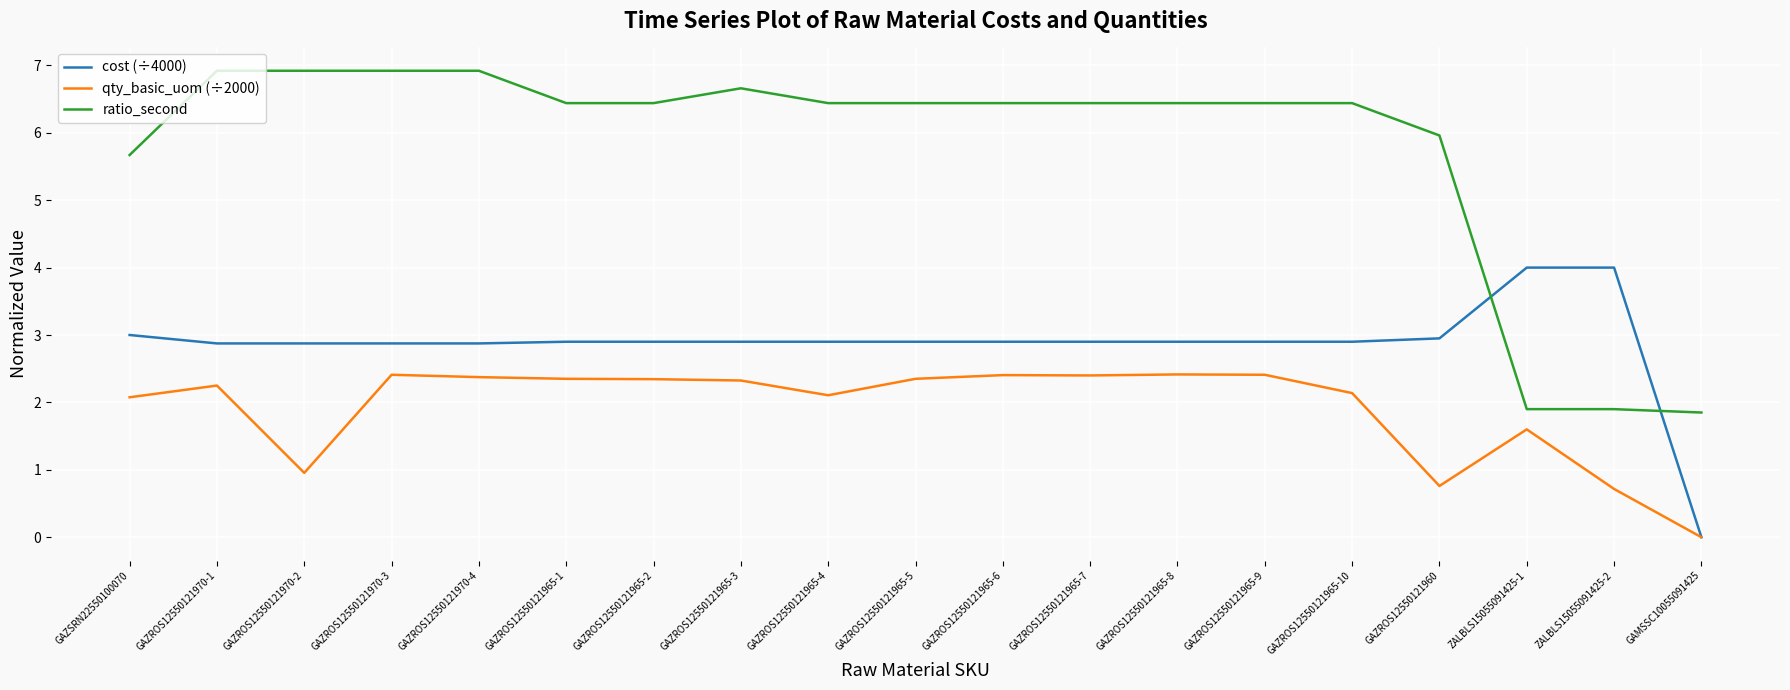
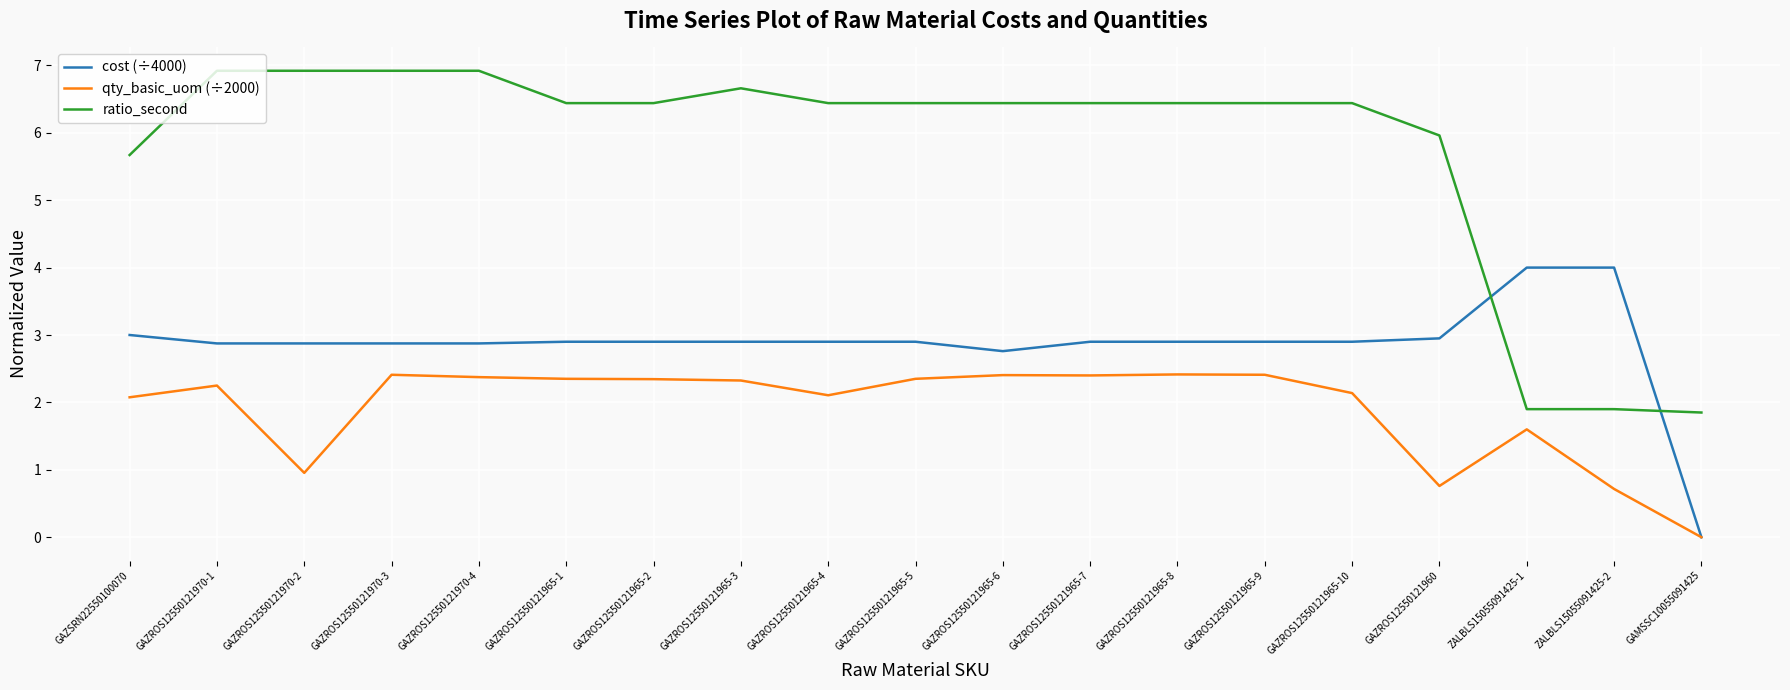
  {
    "cost (÷4000)": {
      "GAZSRN22550100070": 3.0,
      "GAZROS12550121970-1": 2.9,
      "GAZROS12550121970-2": 2.9,
      "GAZROS12550121970-3": 2.9,
      "GAZROS12550121970-4": 2.9,
      "GAZROS12550121965-1": 2.9,
      "GAZROS12550121965-2": 2.9,
      "GAZROS12550121965-3": 2.9,
      "GAZROS12550121965-4": 2.9,
      "GAZROS12550121965-5": 2.9,
-     "GAZROS12550121965-6": 2.9,
+     "GAZROS12550121965-6": 2.8,
      "GAZROS12550121965-7": 2.9,
      "GAZROS12550121965-8": 2.9,
      "GAZROS12550121965-9": 2.9,
      "GAZROS12550121965-10": 2.9,
      "GAZROS12550121960": 3.0,
      "ZALBLS15055091425-1": 4.0,
      "ZALBLS15055091425-2": 4.0
    },
    "qty_basic_uom (÷2000)": {
      "GAZSRN22550100070": 2.1,
      "GAZROS12550121970-1": 2.3,
      "GAZROS12550121970-2": 1.0,
      "GAZROS12550121970-3": 2.4,
      "GAZROS12550121970-4": 2.4,
      "GAZROS12550121965-1": 2.4,
      "GAZROS12550121965-2": 2.3,
      "GAZROS12550121965-3": 2.3,
      "GAZROS12550121965-4": 2.1,
      "GAZROS12550121965-5": 2.4,
      "GAZROS12550121965-6": 2.4,
      "GAZROS12550121965-7": 2.4,
      "GAZROS12550121965-8": 2.4,
      "GAZROS12550121965-9": 2.4,
      "GAZROS12550121965-10": 2.1,
      "GAZROS12550121960": 0.8,
      "ZALBLS15055091425-1": 1.6,
      "ZALBLS15055091425-2": 0.7
    },
    "ratio_second": {
      "GAZSRN22550100070": 5.7,
      "GAZROS12550121970-2": 6.9,
      "GAZROS12550121970-3": 6.9,
      "GAZROS12550121970-4": 6.9,
      "GAZROS12550121965-1": 6.4,
      "GAZROS12550121965-2": 6.4,
      "GAZROS12550121965-3": 6.7,
      "GAZROS12550121965-4": 6.4,
      "GAZROS12550121965-5": 6.4,
      "GAZROS12550121965-6": 6.4,
      "GAZROS12550121965-7": 6.4,
      "GAZROS12550121965-8": 6.4,
      "GAZROS12550121965-9": 6.4,
      "GAZROS12550121965-10": 6.4,
      "GAZROS12550121960": 6.0,
      "ZALBLS15055091425-1": 1.9,
      "ZALBLS15055091425-2": 1.9,
      "GAMSSC10055091425": 1.9
    }
  }
